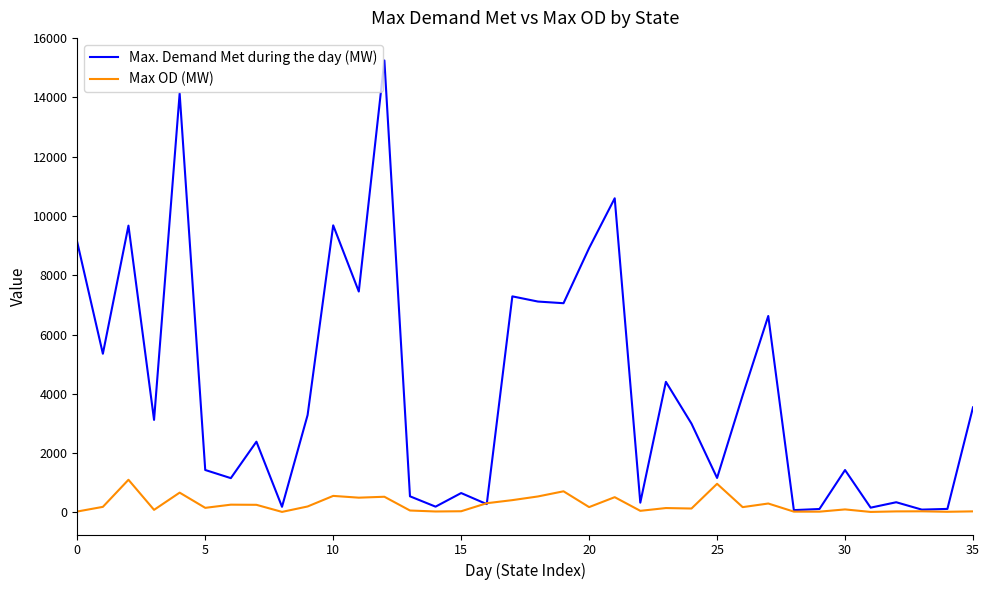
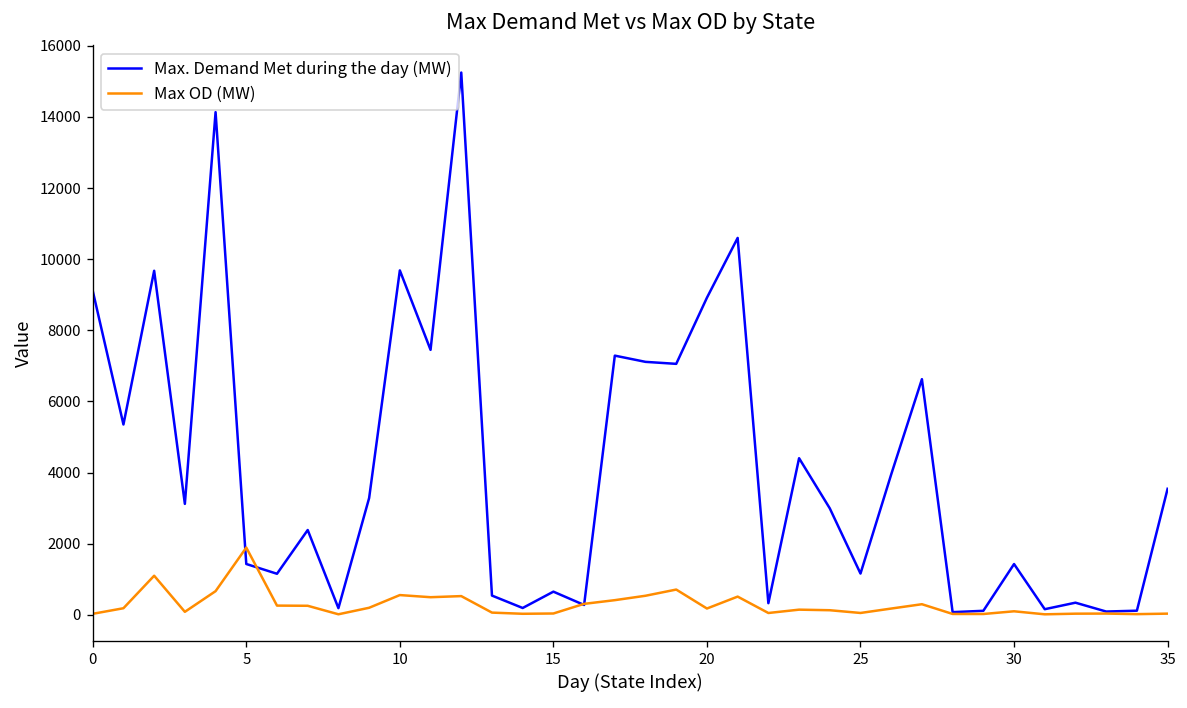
  {
    "Max. Demand Met during the day (MW)": {
      "0": 9100,
      "5": 1400,
      "10": 9700,
      "15": 700,
      "20": 8900,
      "25": 1200,
      "30": 1400,
      "35": 3500
    },
    "Max OD (MW)": {
      "0": 0,
-     "5": 200,
+     "5": 1900,
      "10": 600,
      "15": 0,
      "20": 200,
-     "25": 1000,
+     "25": 100,
      "30": 100,
      "35": 0
    }
  }
